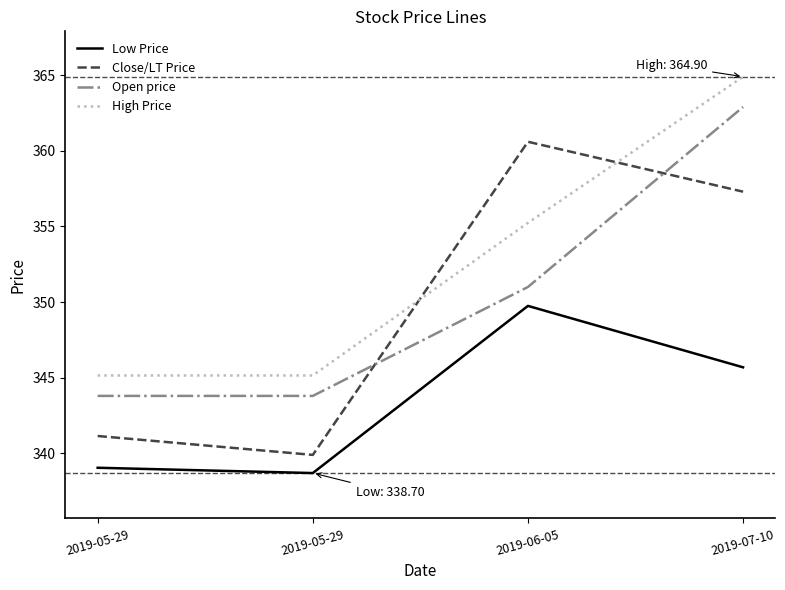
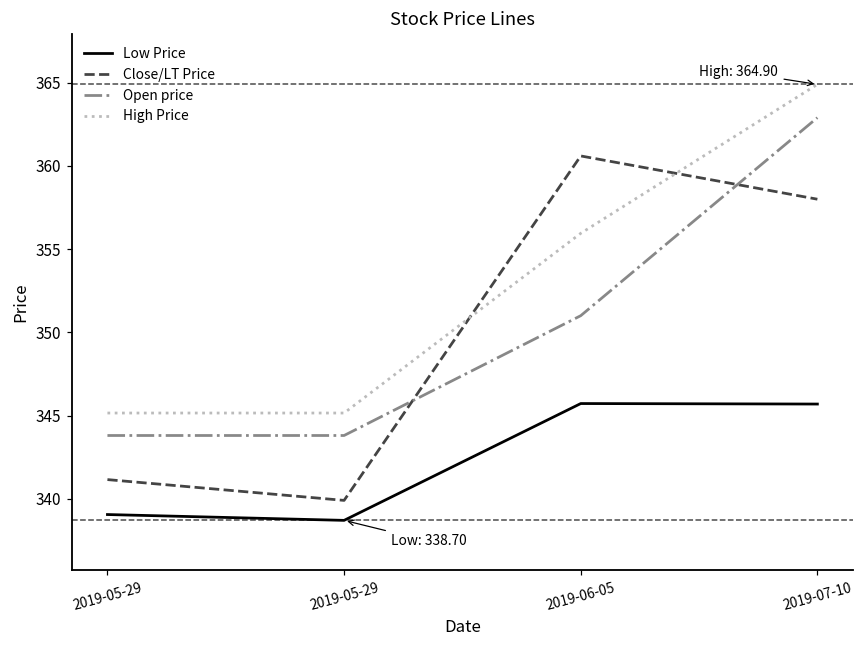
  {
    "Low Price": {
-     "2019-06-05": 349.8,
+     "2019-06-05": 345.7,
      "2019-07-10": 345.7
    },
    "Close/LT Price": {
      "2019-06-05": 360.6,
-     "2019-07-10": 357.3
+     "2019-07-10": 358.0
    },
    "Open price": {
      "2019-06-05": 351.0,
      "2019-07-10": 362.9
    },
    "High Price": {
-     "2019-06-05": 355.2
+     "2019-06-05": 356.0
    }
  }
